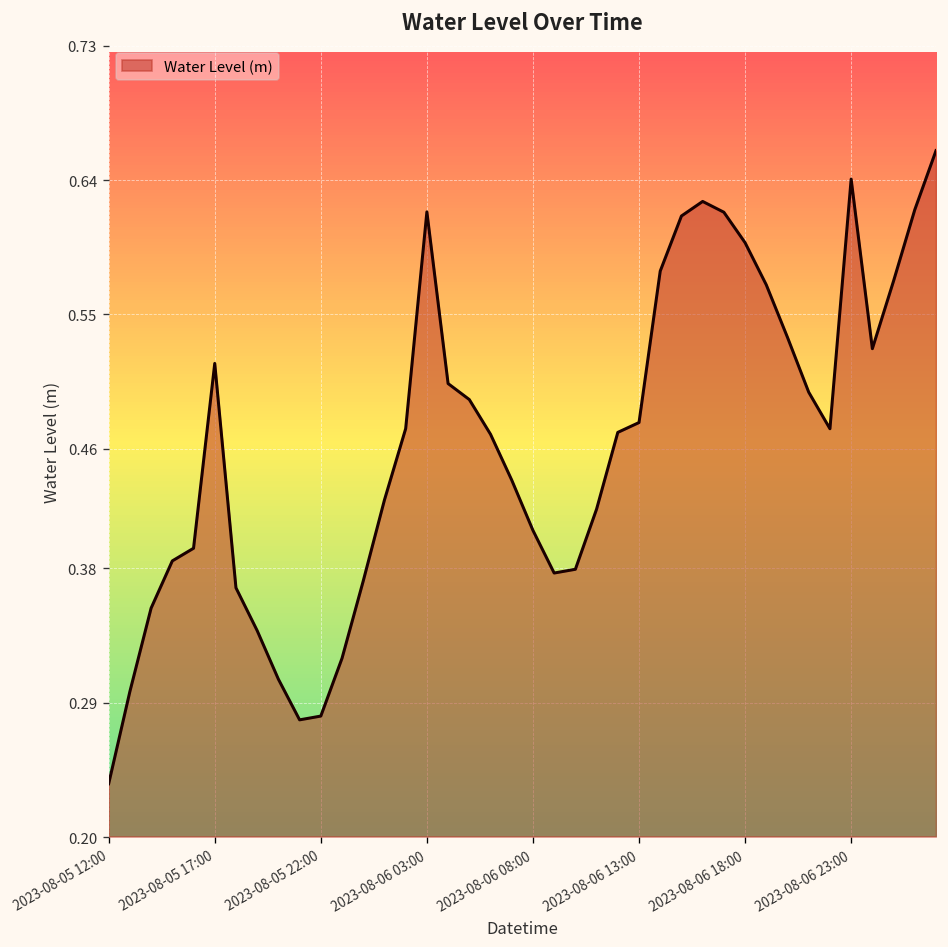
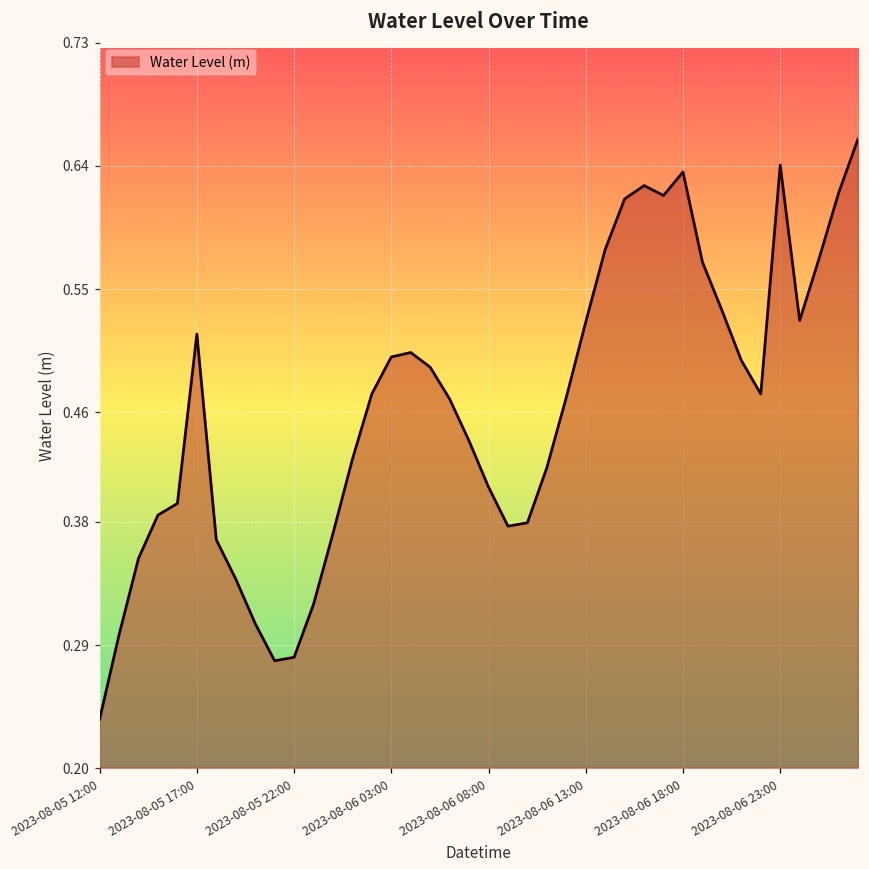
  {
    "2023-08-05 12:00": 0.236,
    "2023-08-05 17:00": 0.517,
    "2023-08-05 22:00": 0.281,
-   "2023-08-06 03:00": 0.619,
+   "2023-08-06 03:00": 0.500,
    "2023-08-06 08:00": 0.405,
-   "2023-08-06 13:00": 0.478,
-   "2023-08-06 18:00": 0.598,
+   "2023-08-06 13:00": 0.526,
+   "2023-08-06 18:00": 0.636,
    "2023-08-06 23:00": 0.641
  }
